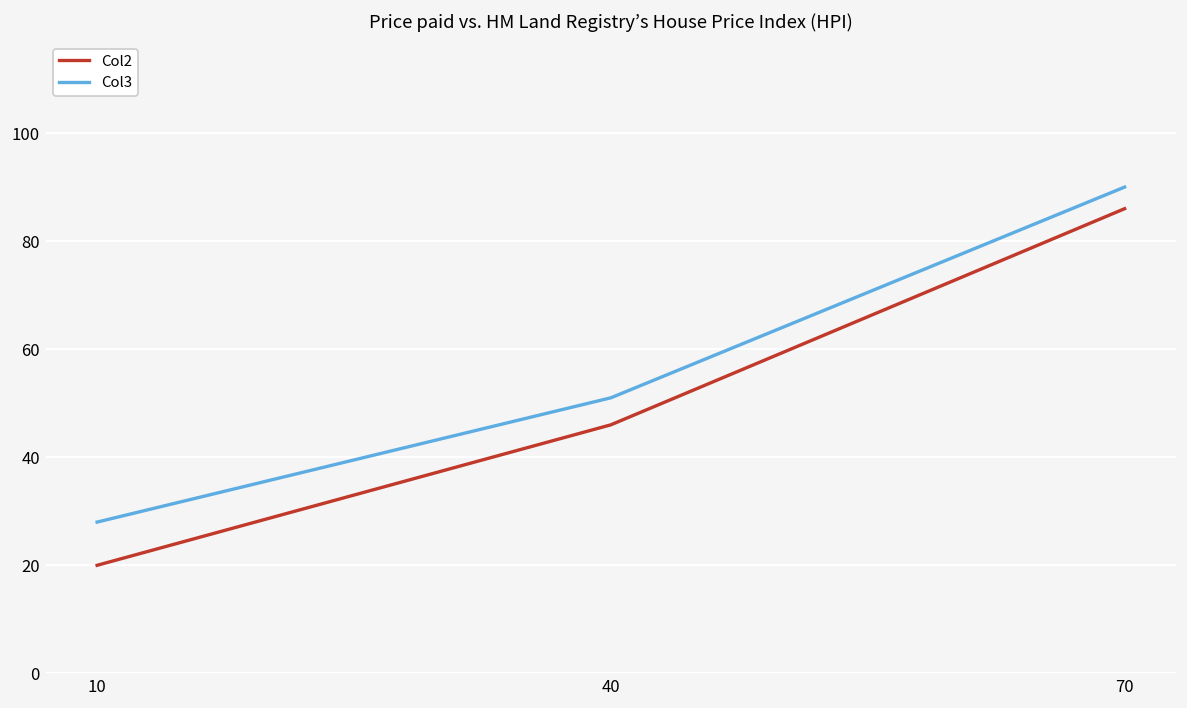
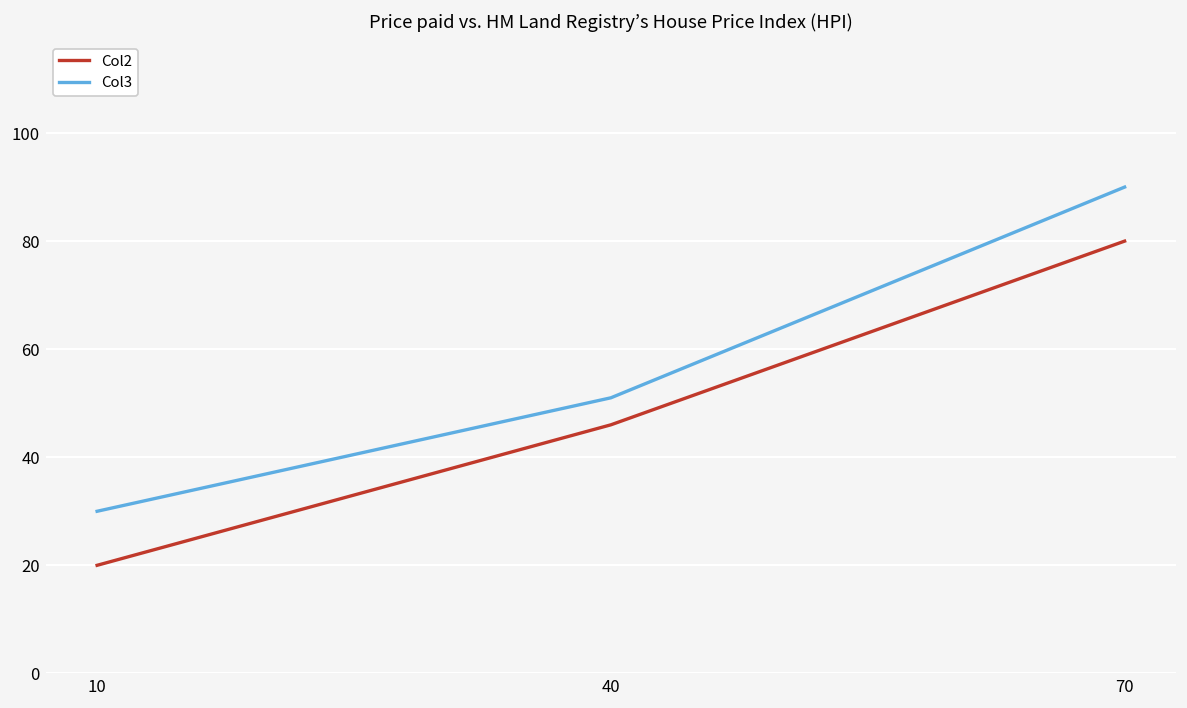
  {
    "Col2": {
      "10": 20,
      "40": 46,
-     "70": 86
+     "70": 80
    },
    "Col3": {
-     "10": 28,
+     "10": 30,
      "40": 51,
      "70": 90
    }
  }
